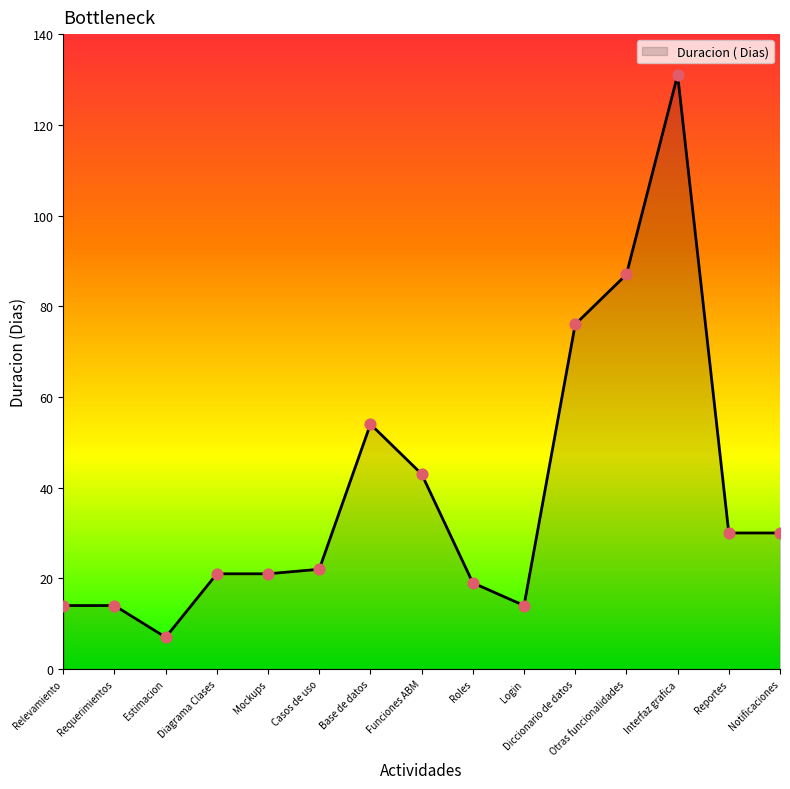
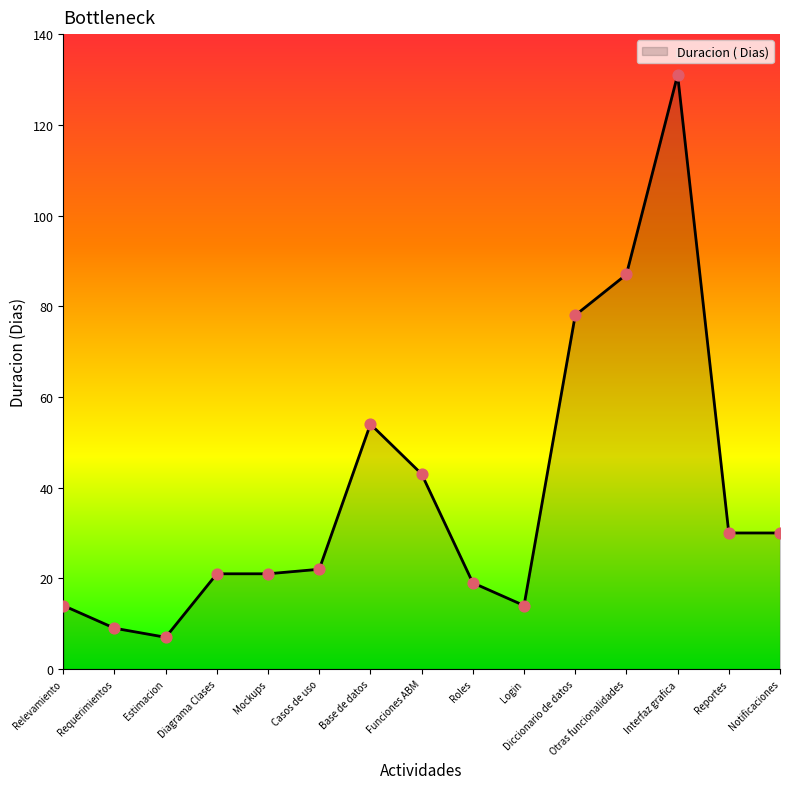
  {
    "Relevamiento": 14,
-   "Requerimientos": 14,
+   "Requerimientos": 9,
    "Estimacion": 7,
    "Diagrama Clases": 21,
    "Mockups": 21,
    "Casos de uso": 22,
    "Base de datos": 54,
    "Funciones ABM": 43,
    "Roles": 19,
    "Login": 14,
-   "Diccionario de datos": 76,
+   "Diccionario de datos": 78,
    "Otras funcionalidades": 87,
    "Interfaz grafica": 131,
    "Reportes": 30,
    "Notificaciones": 30
  }
